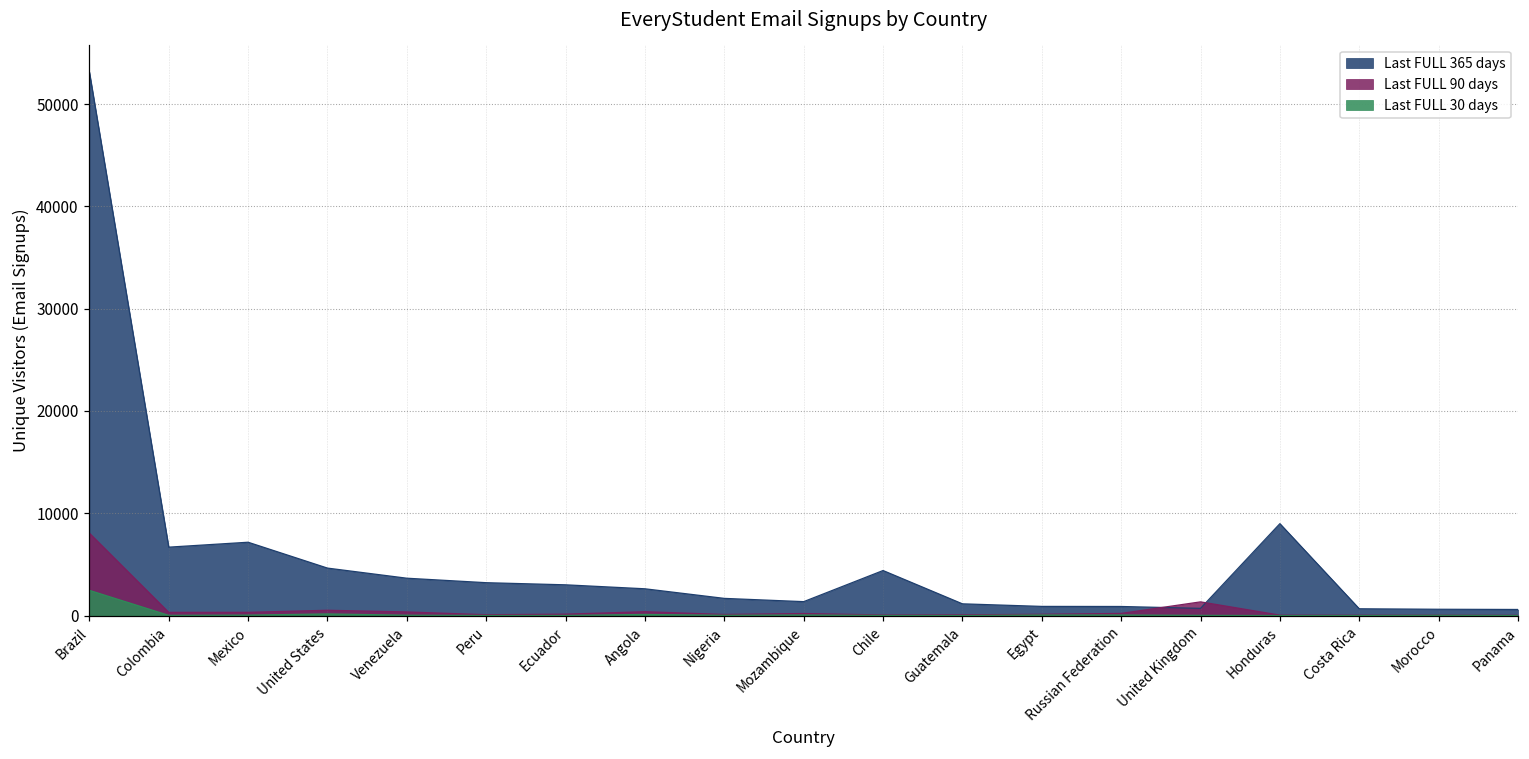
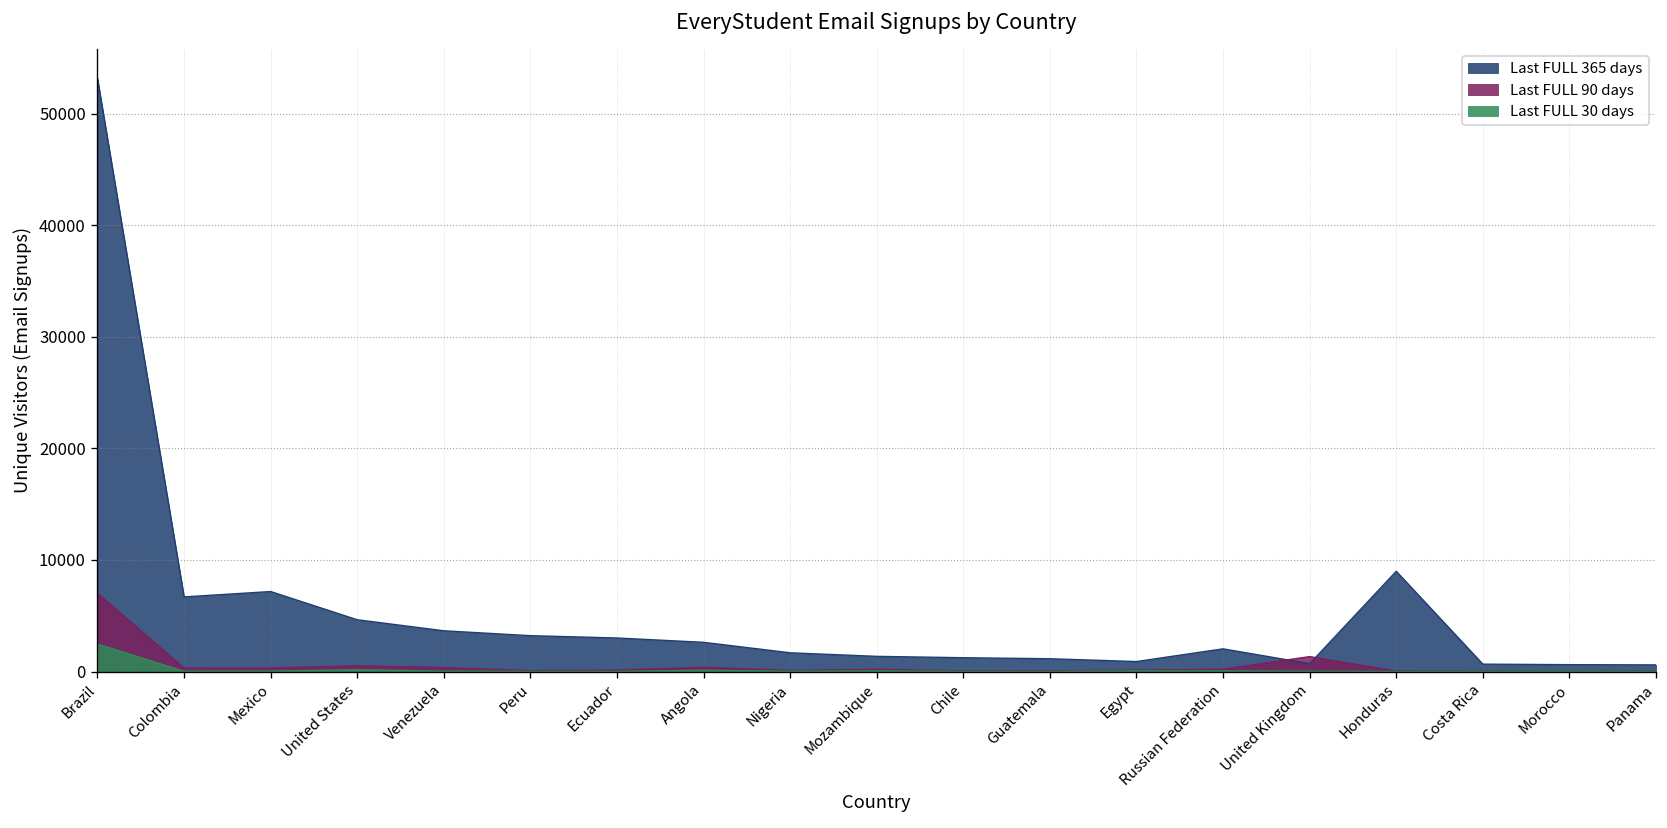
  {
    "Last FULL 365 days": {
      "Brazil": 53000,
      "Colombia": 7000,
      "Mexico": 7000,
      "United States": 5000,
      "Venezuela": 4000,
      "Peru": 3000,
      "Ecuador": 3000,
      "Angola": 3000,
      "Nigeria": 2000,
      "Mozambique": 1000,
-     "Chile": 4000,
+     "Chile": 1000,
      "Guatemala": 1000,
      "Egypt": 1000,
-     "Russian Federation": 1000,
+     "Russian Federation": 2000,
      "United Kingdom": 1000,
      "Honduras": 9000,
      "Costa Rica": 1000,
      "Morocco": 1000,
      "Panama": 1000
    },
    "Last FULL 90 days": {
-     "Brazil": 8000,
+     "Brazil": 7000,
      "Colombia": 0,
      "United States": 1000,
      "Venezuela": 0,
      "United Kingdom": 1000
    },
    "Last FULL 30 days": {
      "Brazil": 2000,
      "Colombia": 0,
      "United States": 0,
      "Venezuela": 0,
      "United Kingdom": 0
    }
  }
